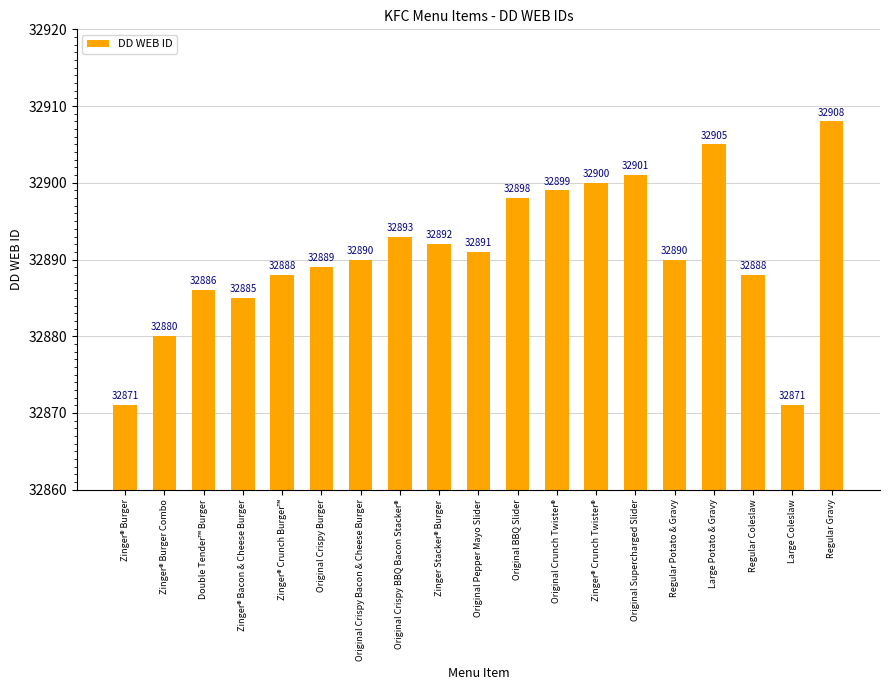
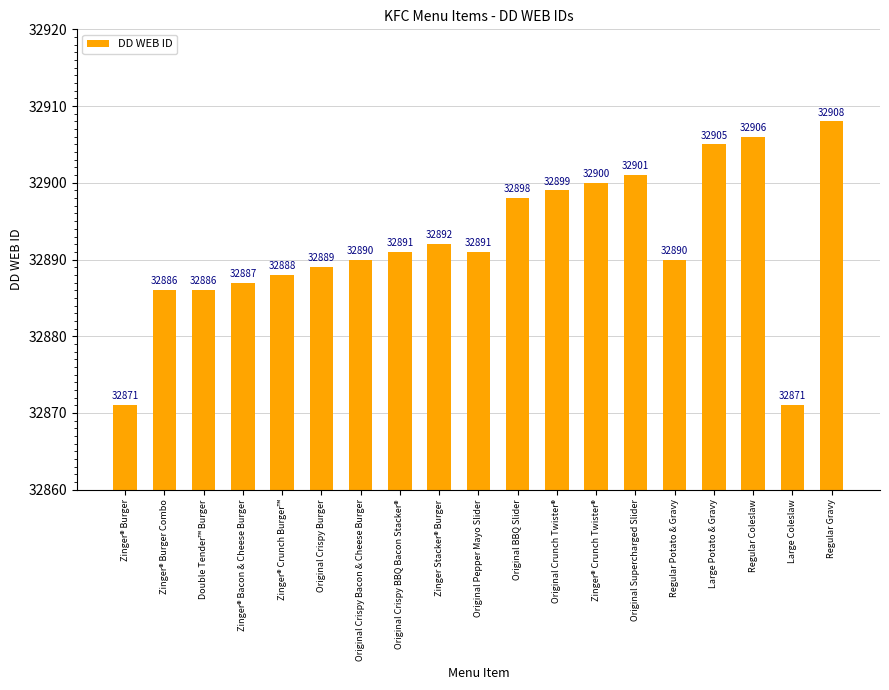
  {
    "Zinger® Burger": 32871,
-   "Zinger® Burger Combo": 32880,
+   "Zinger® Burger Combo": 32886,
    "Double Tender™ Burger": 32886,
-   "Zinger® Bacon & Cheese Burger": 32885,
+   "Zinger® Bacon & Cheese Burger": 32887,
    "Zinger® Crunch Burger™": 32888,
    "Original Crispy Burger": 32889,
    "Original Crispy Bacon & Cheese Burger": 32890,
-   "Original Crispy BBQ Bacon Stacker®": 32893,
+   "Original Crispy BBQ Bacon Stacker®": 32891,
    "Zinger Stacker® Burger": 32892,
    "Original Pepper Mayo Slider": 32891,
    "Original BBQ Slider": 32898,
    "Original Crunch Twister®": 32899,
    "Zinger® Crunch Twister®": 32900,
    "Original Supercharged Slider": 32901,
    "Regular Potato & Gravy": 32890,
    "Large Potato & Gravy": 32905,
-   "Regular Coleslaw": 32888,
+   "Regular Coleslaw": 32906,
    "Large Coleslaw": 32871,
    "Regular Gravy": 32908
  }
